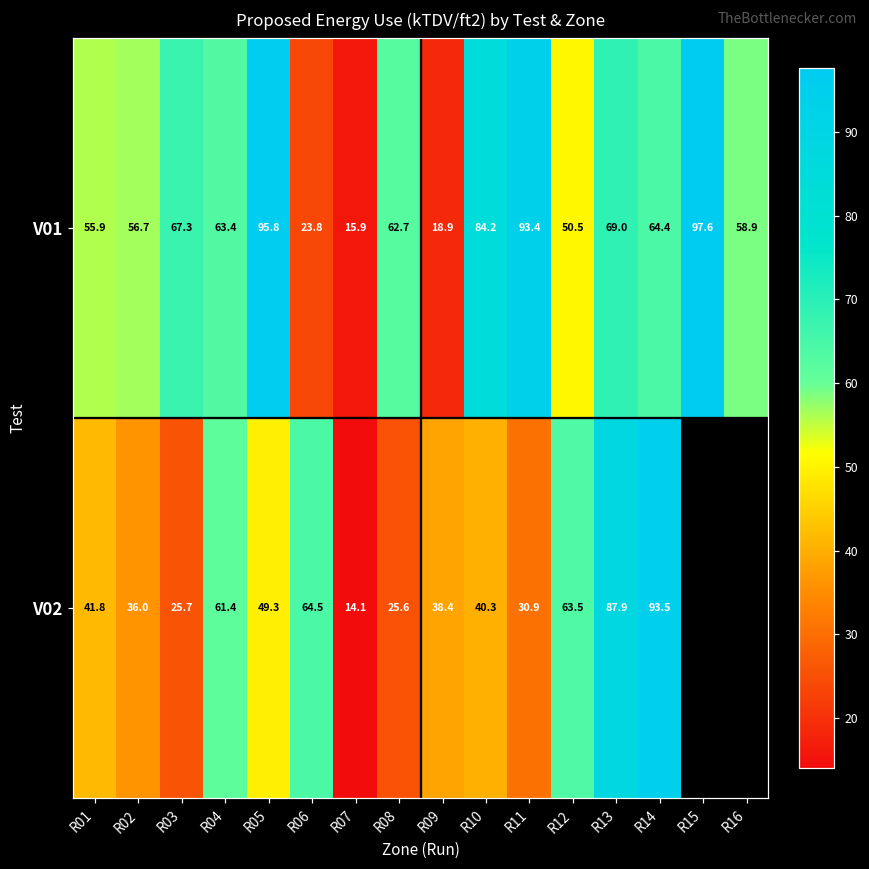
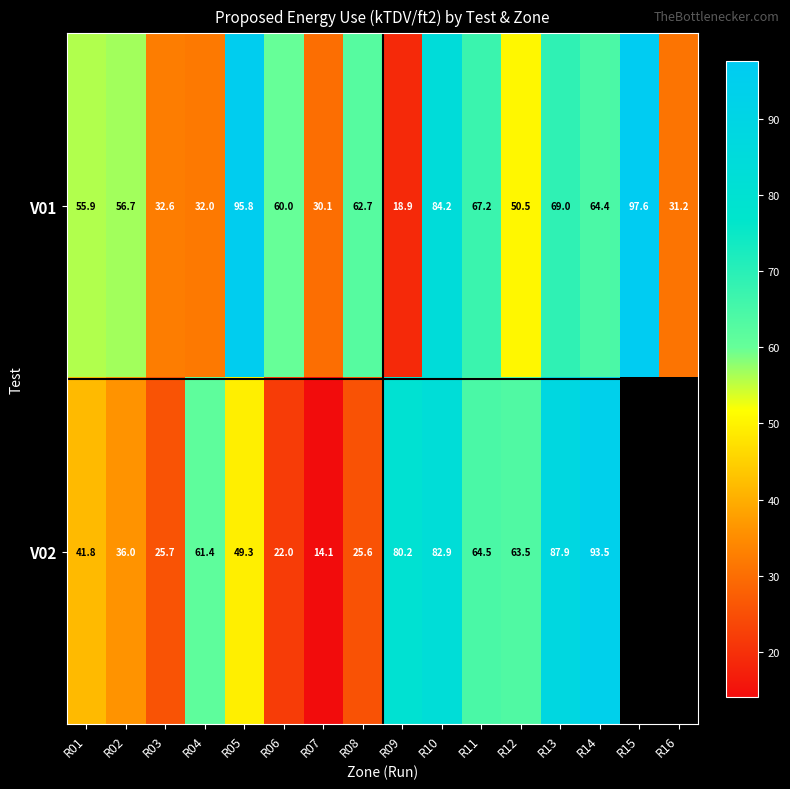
  {
    "V01": {
      "R01": 55.9,
      "R02": 56.7,
-     "R03": 67.3,
-     "R04": 63.4,
+     "R03": 32.6,
+     "R04": 32.0,
      "R05": 95.8,
-     "R06": 23.8,
-     "R07": 15.9,
+     "R06": 60.0,
+     "R07": 30.1,
      "R08": 62.7,
      "R09": 18.9,
      "R10": 84.2,
-     "R11": 93.4,
+     "R11": 67.2,
      "R12": 50.5,
      "R13": 69.0,
      "R14": 64.4,
      "R15": 97.6,
-     "R16": 58.9
+     "R16": 31.2
    },
    "V02": {
      "R01": 41.8,
      "R02": 36.0,
      "R03": 25.7,
      "R04": 61.4,
      "R05": 49.3,
-     "R06": 64.5,
+     "R06": 22.0,
      "R07": 14.1,
      "R08": 25.6,
-     "R09": 38.4,
-     "R10": 40.3,
-     "R11": 30.9,
+     "R09": 80.2,
+     "R10": 82.9,
+     "R11": 64.5,
      "R12": 63.5,
      "R13": 87.9,
      "R14": 93.5
    }
  }
